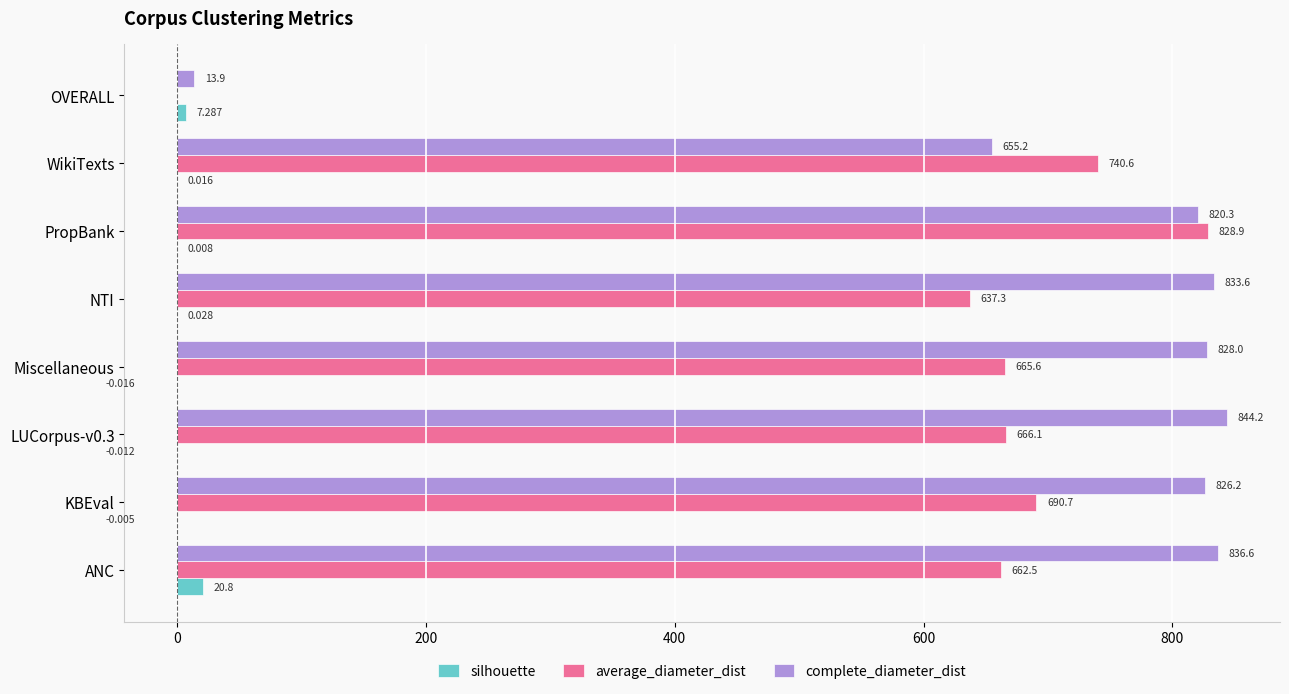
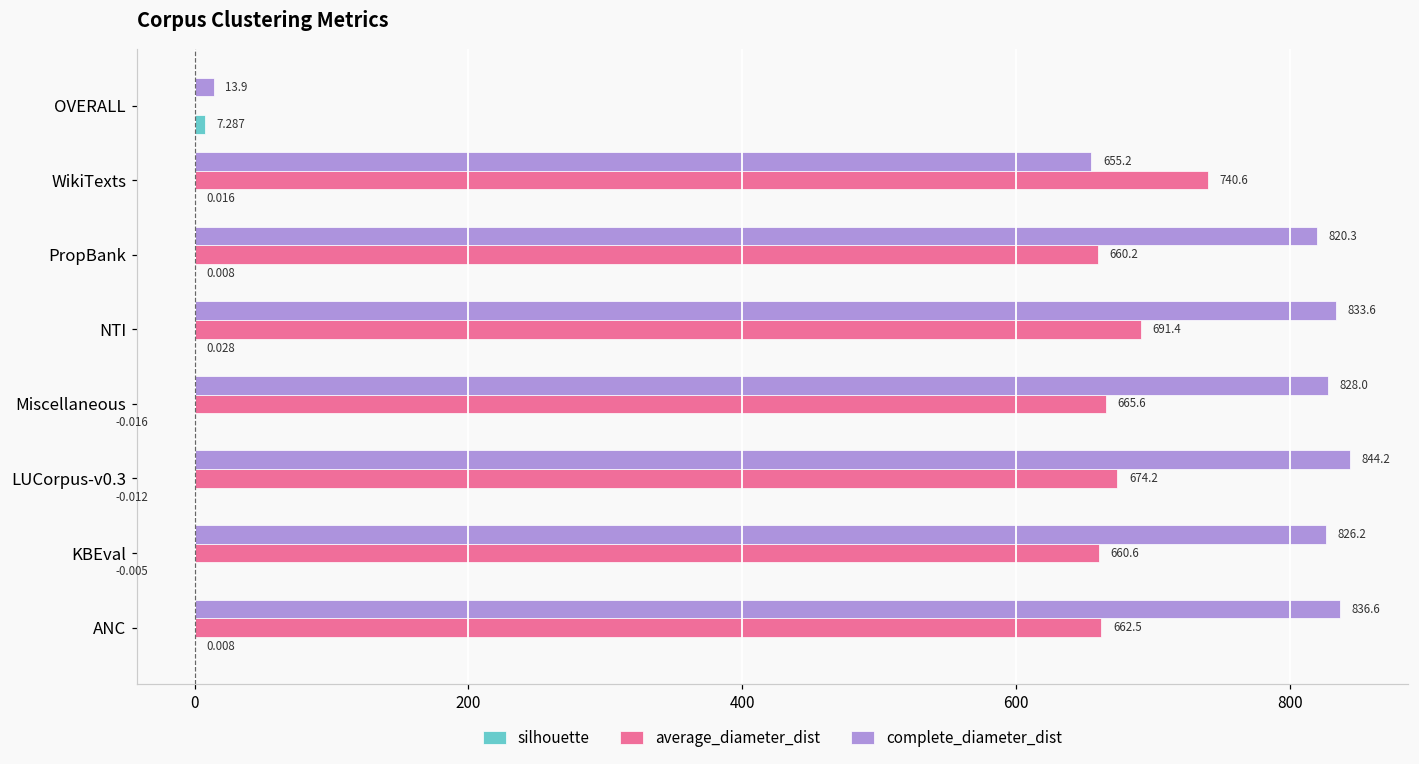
  {
    "silhouette": {
      "OVERALL": 7.287,
      "WikiTexts": 0.016,
      "PropBank": 0.008,
      "NTI": 0.028,
-     "ANC": 20.8
+     "ANC": 0.008
    },
    "average_diameter_dist": {
      "WikiTexts": 740.6,
-     "PropBank": 828.9,
-     "NTI": 637.3,
+     "PropBank": 660.2,
+     "NTI": 691.4,
      "Miscellaneous": 665.6,
-     "LUCorpus-v0.3": 666.1,
-     "KBEval": 690.7,
+     "LUCorpus-v0.3": 674.2,
+     "KBEval": 660.6,
      "ANC": 662.5
    },
    "complete_diameter_dist": {
      "OVERALL": 13.9,
      "WikiTexts": 655.2,
      "PropBank": 820.3,
      "NTI": 833.6,
      "Miscellaneous": 828.0,
      "LUCorpus-v0.3": 844.2,
      "KBEval": 826.2,
      "ANC": 836.6
    }
  }
